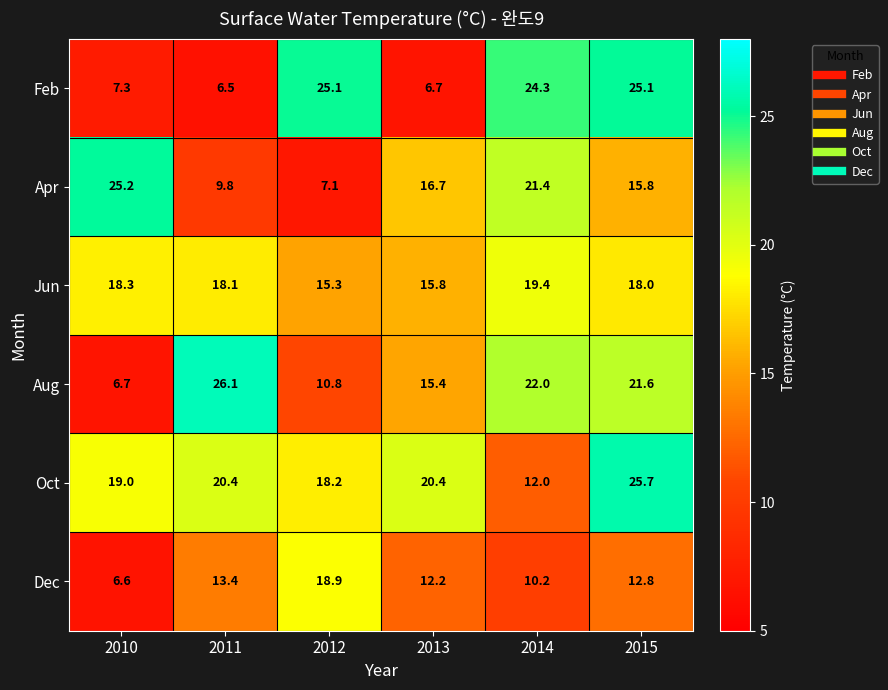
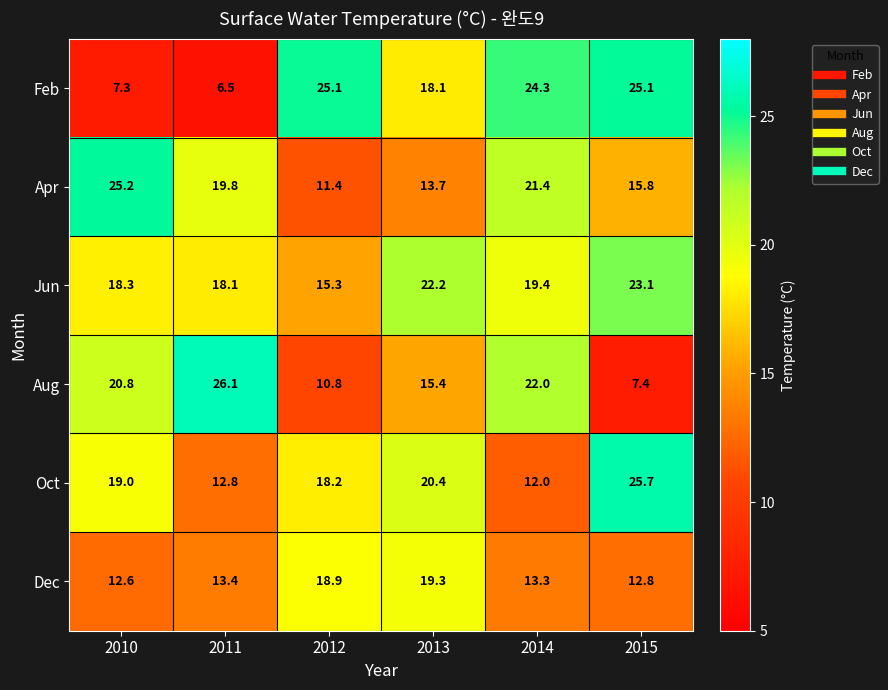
  {
    "Feb": {
      "2010": 7.3,
      "2011": 6.5,
      "2012": 25.1,
-     "2013": 6.7,
+     "2013": 18.1,
      "2014": 24.3,
      "2015": 25.1
    },
    "Apr": {
      "2010": 25.2,
-     "2011": 9.8,
-     "2012": 7.1,
-     "2013": 16.7,
+     "2011": 19.8,
+     "2012": 11.4,
+     "2013": 13.7,
      "2014": 21.4,
      "2015": 15.8
    },
    "Jun": {
      "2010": 18.3,
      "2011": 18.1,
      "2012": 15.3,
-     "2013": 15.8,
+     "2013": 22.2,
      "2014": 19.4,
-     "2015": 18.0
+     "2015": 23.1
    },
    "Aug": {
-     "2010": 6.7,
+     "2010": 20.8,
      "2011": 26.1,
      "2012": 10.8,
      "2013": 15.4,
      "2014": 22.0,
-     "2015": 21.6
+     "2015": 7.4
    },
    "Oct": {
      "2010": 19.0,
-     "2011": 20.4,
+     "2011": 12.8,
      "2012": 18.2,
      "2013": 20.4,
      "2014": 12.0,
      "2015": 25.7
    },
    "Dec": {
-     "2010": 6.6,
+     "2010": 12.6,
      "2011": 13.4,
      "2012": 18.9,
-     "2013": 12.2,
-     "2014": 10.2,
+     "2013": 19.3,
+     "2014": 13.3,
      "2015": 12.8
    }
  }
